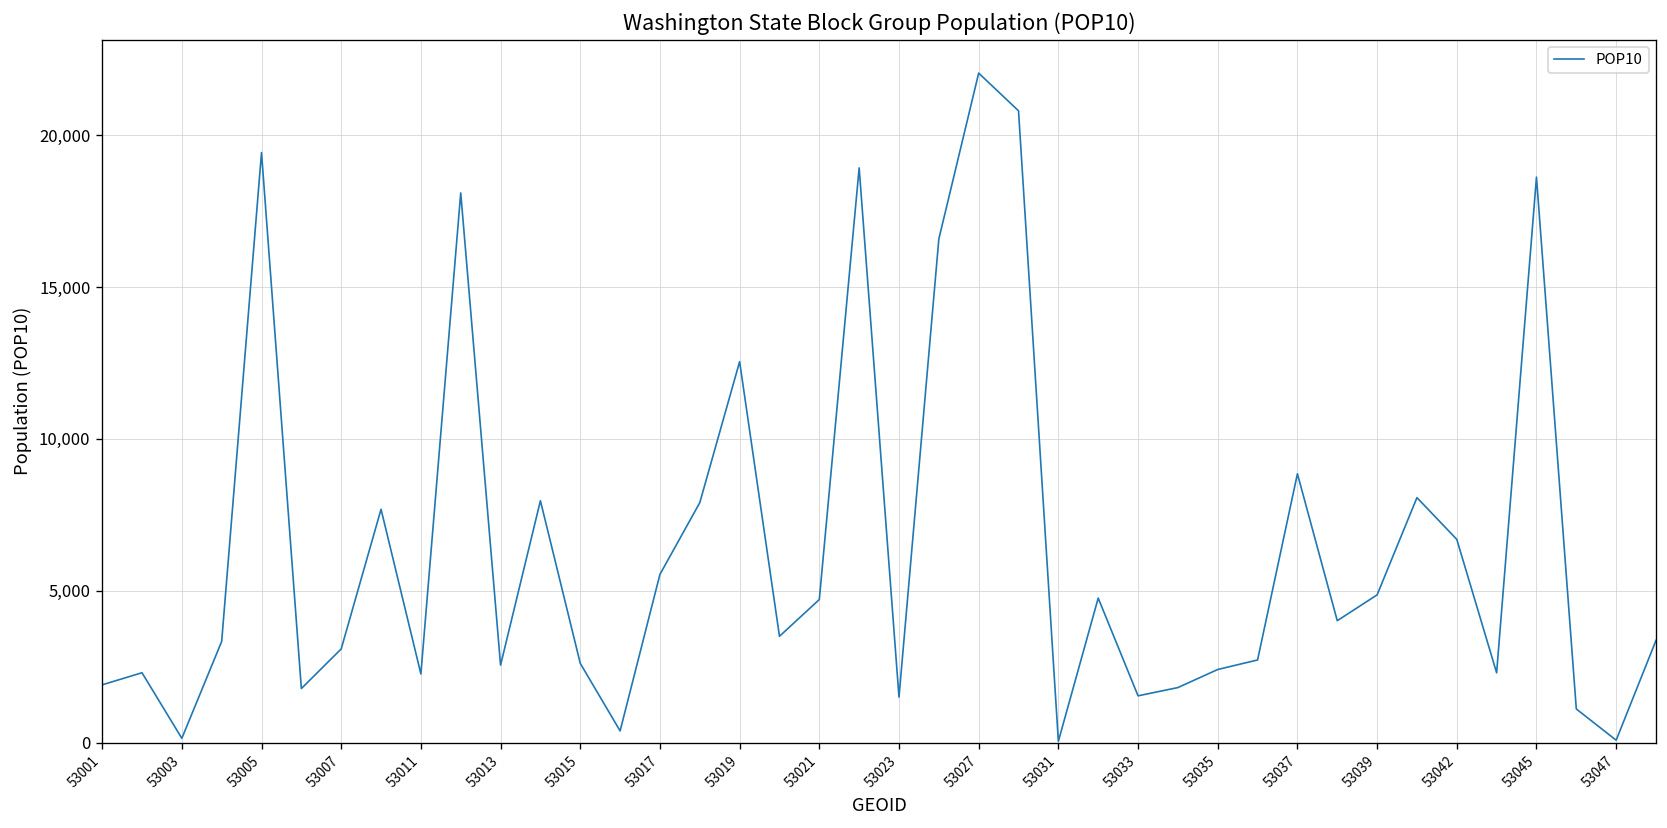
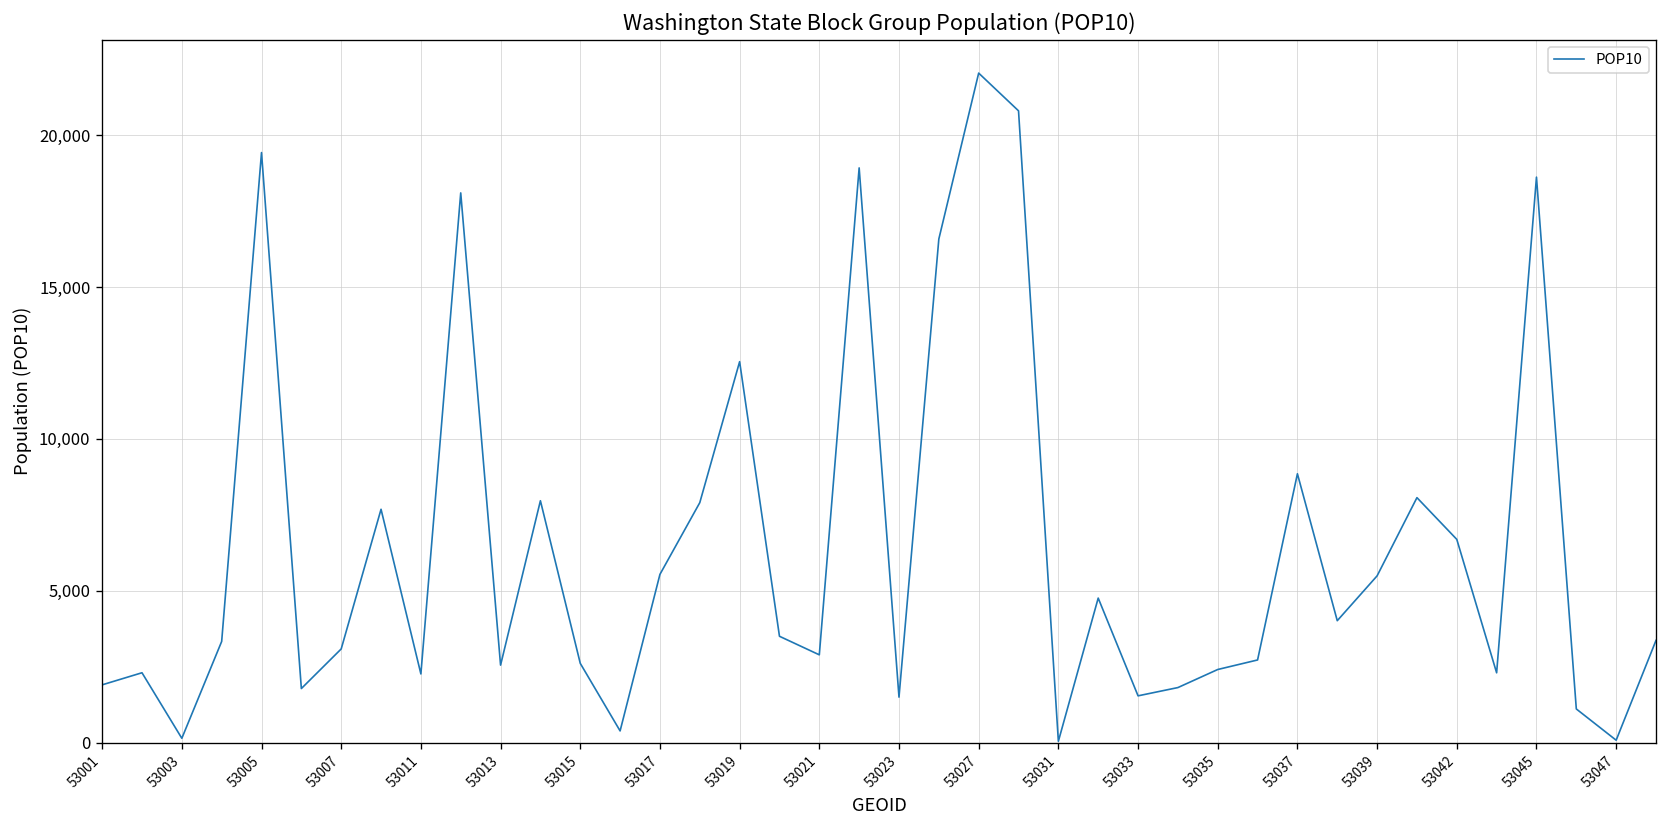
  {
    "53001": "1,900",
    "53003": "100",
    "53005": "19,400",
    "53007": "3,100",
    "53011": "2,300",
    "53013": "2,600",
    "53015": "2,600",
    "53017": "5,500",
    "53019": "12,500",
-   "53021": "4,700",
+   "53021": "2,900",
    "53023": "1,500",
    "53027": "22,000",
    "53031": "0",
    "53033": "1,500",
    "53035": "2,400",
    "53037": "8,900",
-   "53039": "4,900",
+   "53039": "5,500",
    "53042": "6,700",
    "53045": "18,600",
    "53047": "100"
  }
